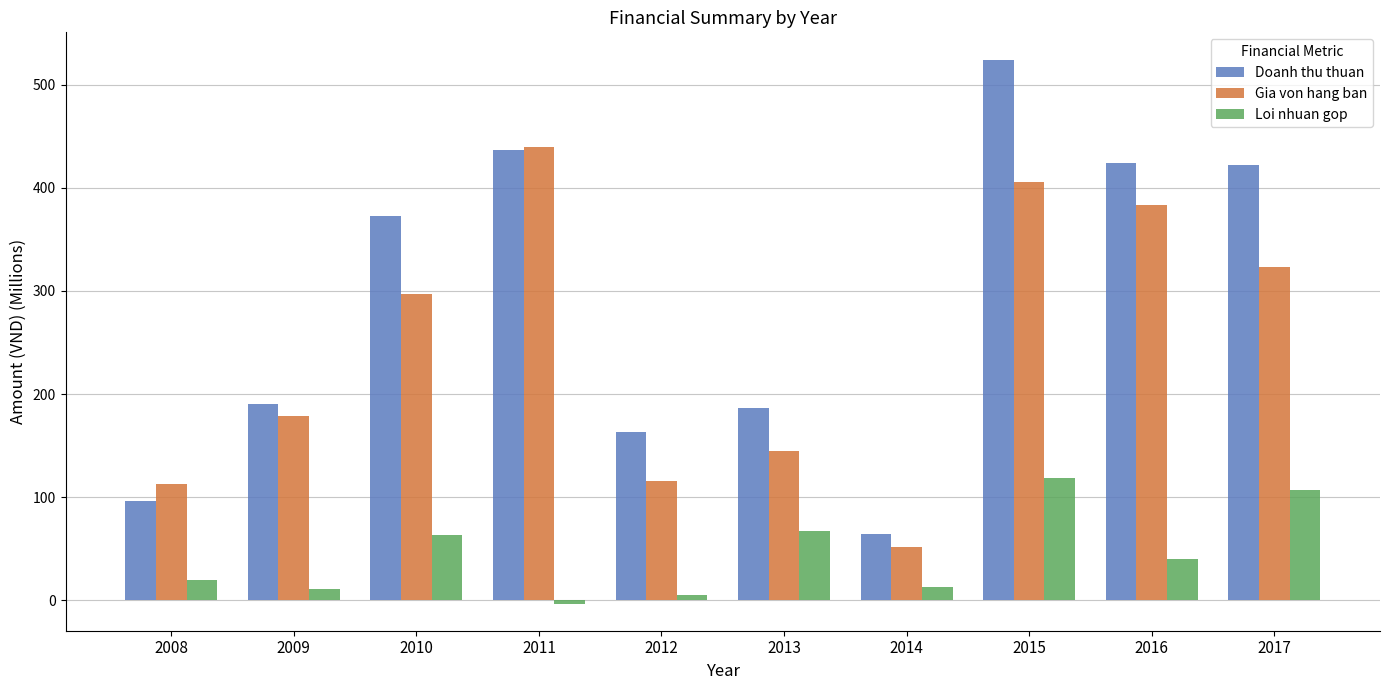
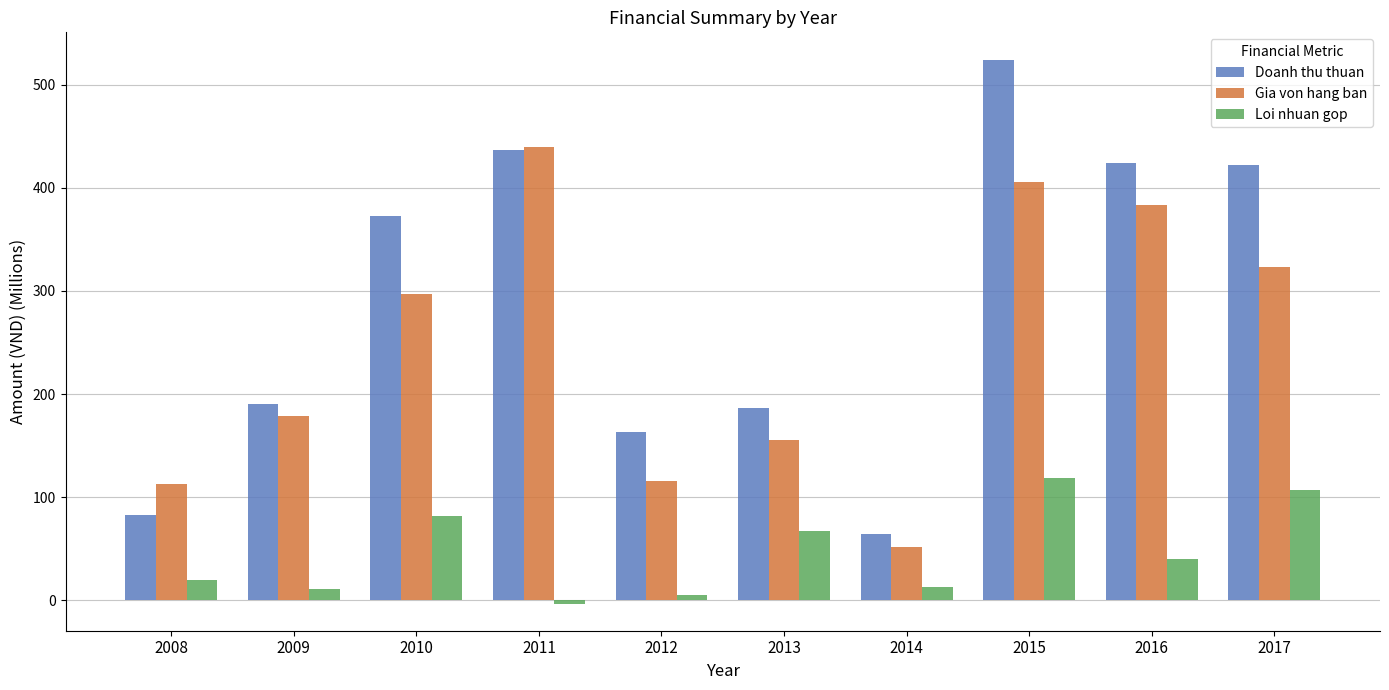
  {
    "Doanh thu thuan": {
-     "2008": 97,
+     "2008": 83,
      "2009": 190,
      "2010": 372,
      "2011": 437,
      "2012": 163,
      "2013": 186,
      "2014": 65,
      "2015": 524,
      "2016": 424,
      "2017": 422
    },
    "Gia von hang ban": {
      "2008": 112,
      "2009": 179,
      "2010": 297,
      "2011": 440,
      "2012": 116,
-     "2013": 145,
+     "2013": 155,
      "2014": 52,
      "2015": 406,
      "2016": 384,
      "2017": 324
    },
    "Loi nhuan gop": {
      "2008": 20,
      "2009": 11,
-     "2010": 64,
+     "2010": 82,
      "2011": -3,
      "2012": 5,
      "2013": 67,
      "2014": 13,
      "2015": 119,
      "2016": 40,
      "2017": 107
    }
  }
